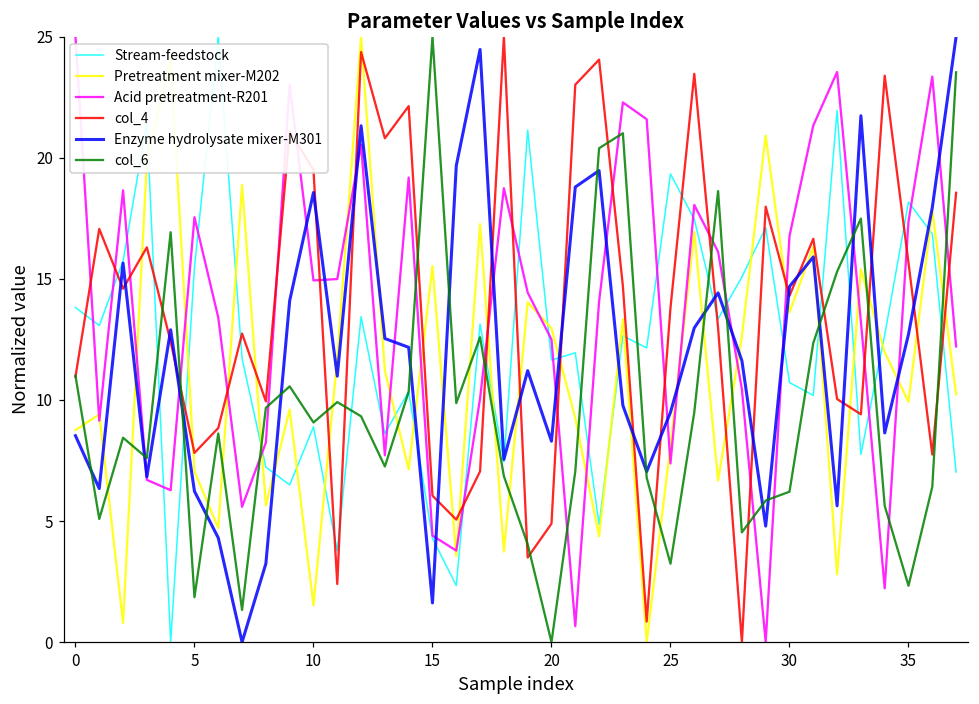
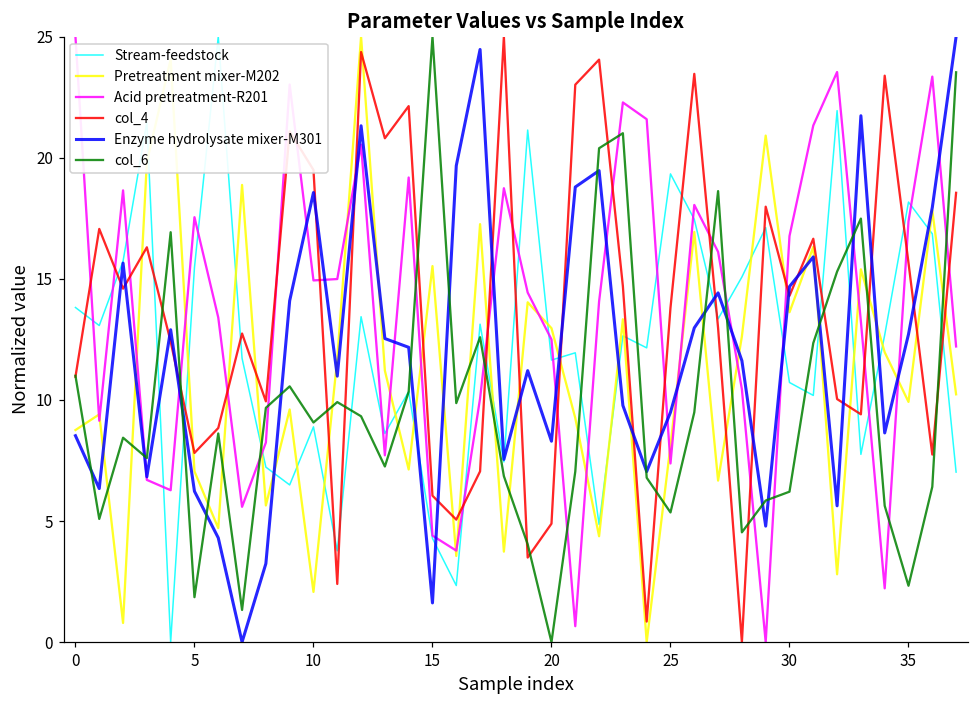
  {
    "Stream-feedstock": {
      "0": 13.8,
      "5": 15.5,
      "10": 8.9,
      "20": 11.6,
      "25": 19.3,
      "30": 10.7,
      "35": 18.2
    },
    "Pretreatment mixer-M202": {
      "0": 8.8,
      "5": 7.1,
-     "10": 1.5,
+     "10": 2.1,
      "15": 15.5,
      "20": 13.0,
      "25": 8.1,
      "30": 13.6,
      "35": 9.9
    },
    "Acid pretreatment-R201": {
      "0": 25.0,
      "5": 17.5,
      "10": 14.9,
      "20": 12.5,
      "25": 7.4,
      "30": 16.8,
      "35": 17.4
    },
    "col_4": {
      "5": 7.8,
      "15": 6.0,
      "20": 4.9,
      "25": 13.8,
      "30": 14.3,
      "35": 15.7
    },
    "Enzyme hydrolysate mixer-M301": {
      "0": 8.5,
      "5": 6.2,
      "10": 18.6,
      "15": 1.6,
      "20": 8.3,
      "25": 9.5,
      "30": 14.7,
      "35": 12.7
    },
    "col_6": {
      "5": 1.9,
      "10": 9.1,
      "15": 25.0,
      "20": 0.0,
-     "25": 3.2,
+     "25": 5.4,
      "30": 6.2,
      "35": 2.3
    }
  }
